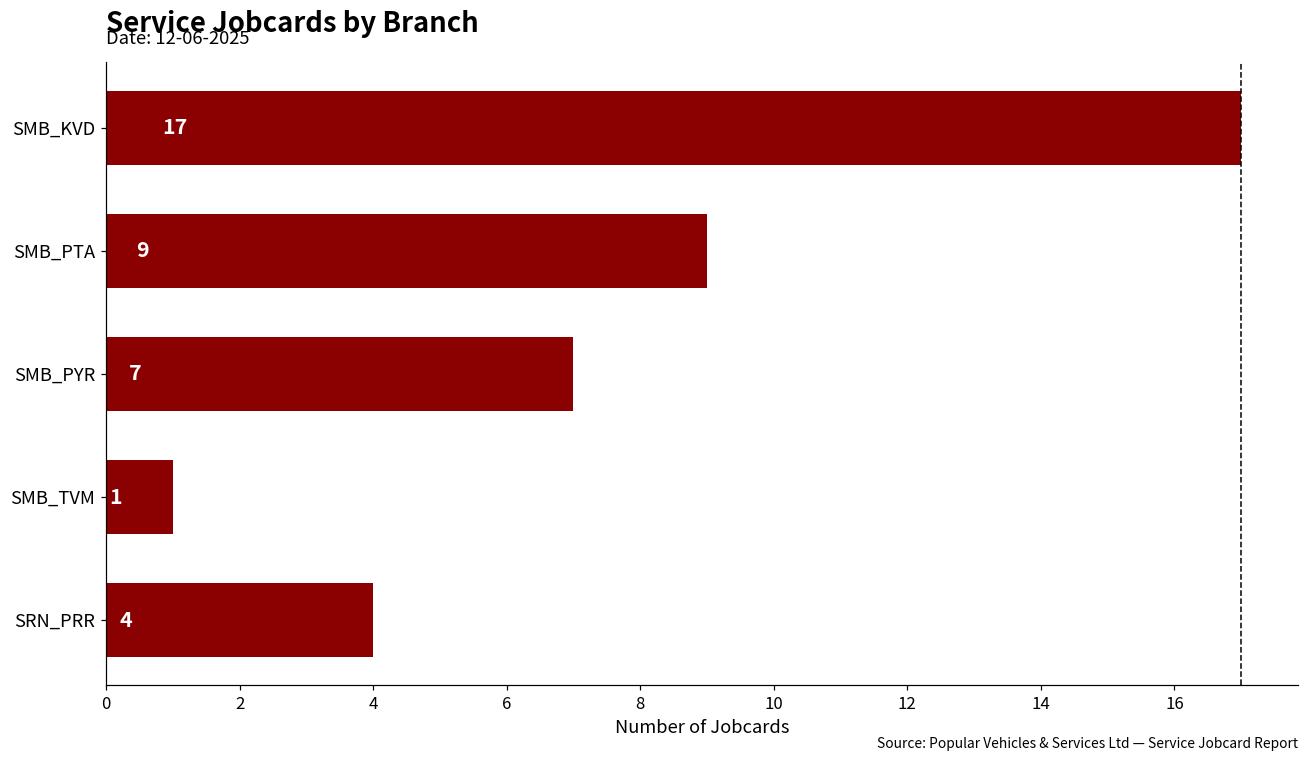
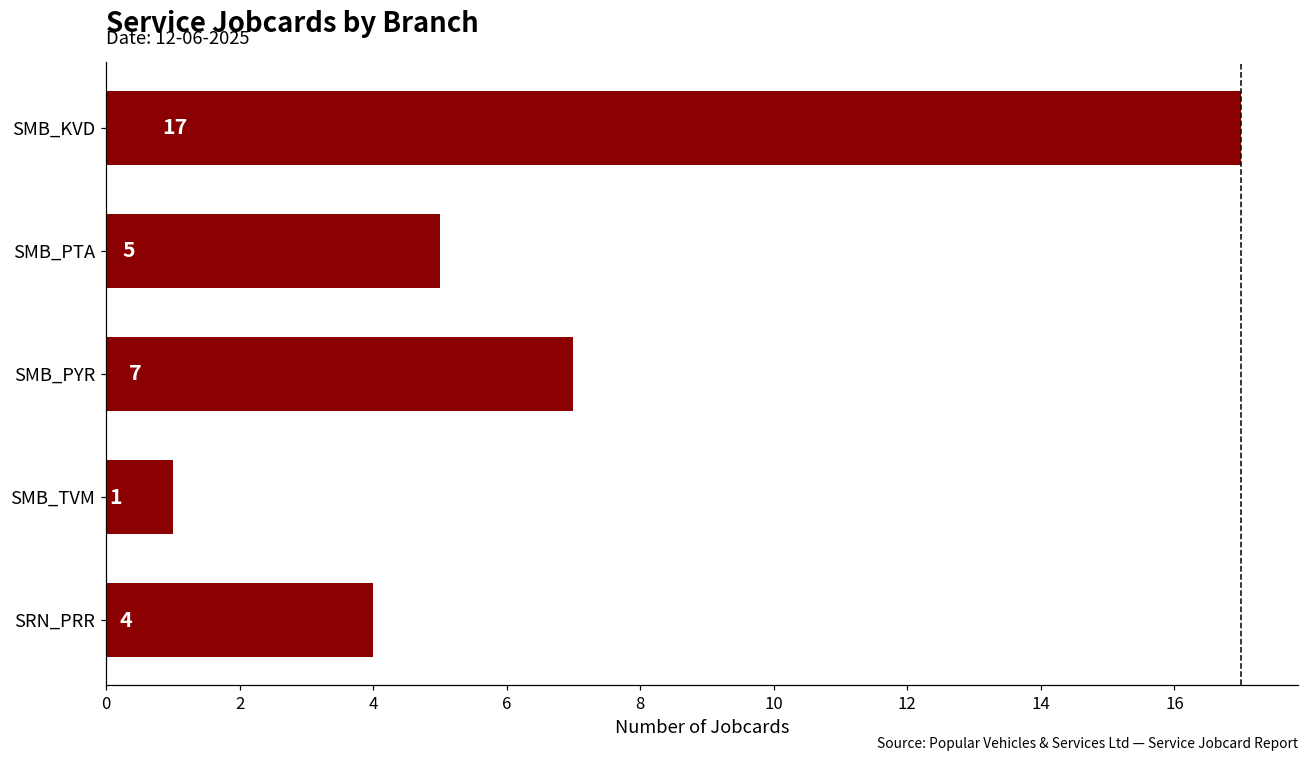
  {
    "SMB_KVD": 17,
-   "SMB_PTA": 9,
+   "SMB_PTA": 5,
    "SMB_PYR": 7,
    "SMB_TVM": 1,
    "SRN_PRR": 4
  }
